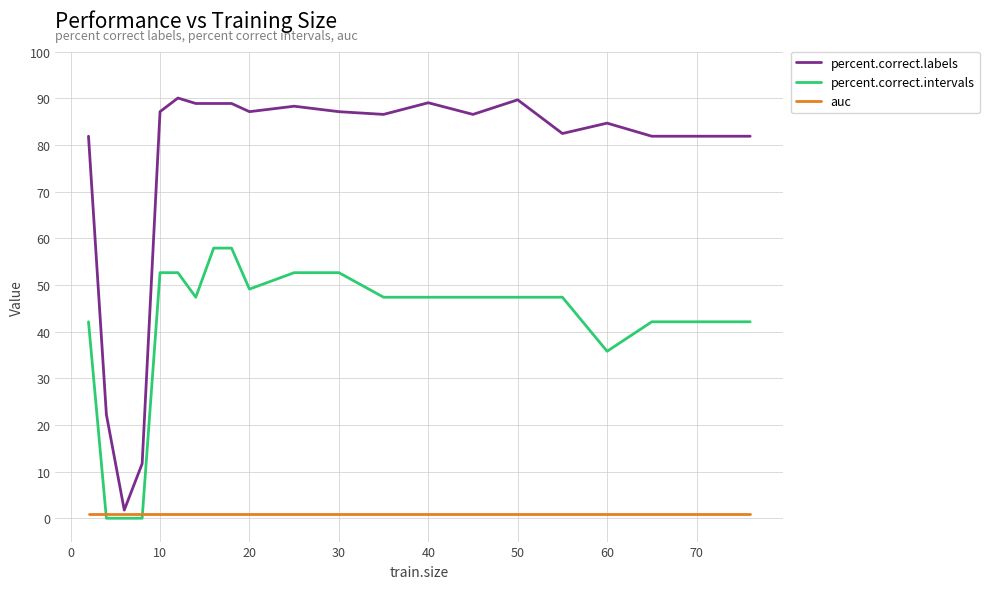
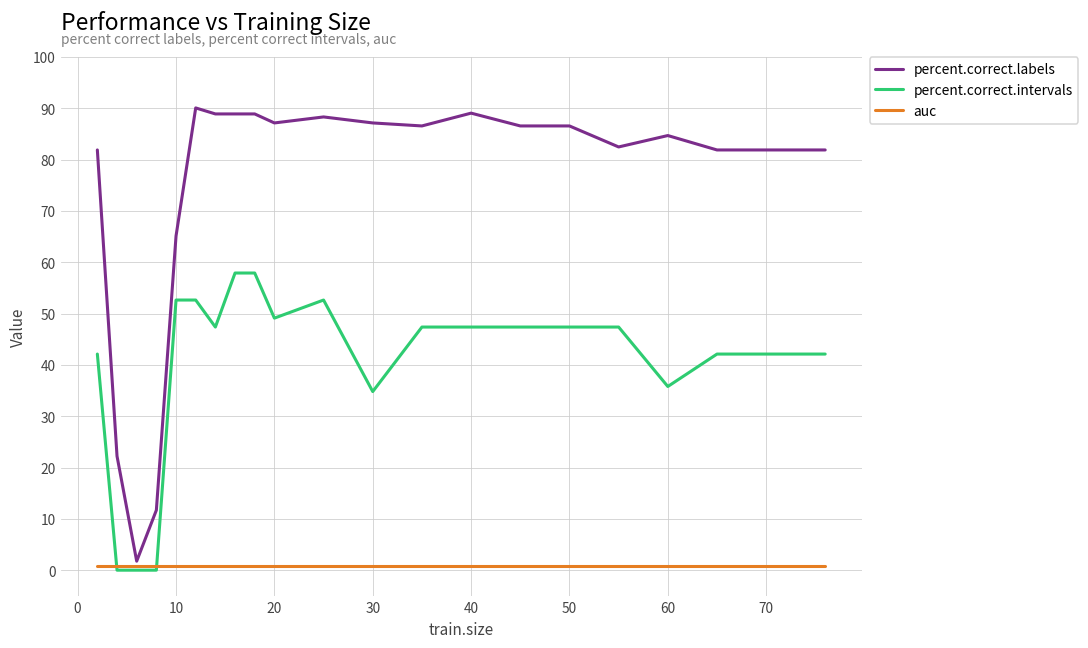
  {
    "percent.correct.labels": {
-     "10": 87,
+     "10": 65,
      "20": 87,
      "30": 87,
      "40": 89,
-     "50": 90,
+     "50": 87,
      "60": 85,
      "70": 82
    },
    "percent.correct.intervals": {
      "10": 53,
      "20": 49,
-     "30": 53,
+     "30": 35,
      "40": 47,
      "50": 47,
      "60": 36,
      "70": 42
    },
    "auc": {
      "10": 1,
      "20": 1,
      "30": 1,
      "40": 1,
      "50": 1,
      "60": 1,
      "70": 1
    }
  }
